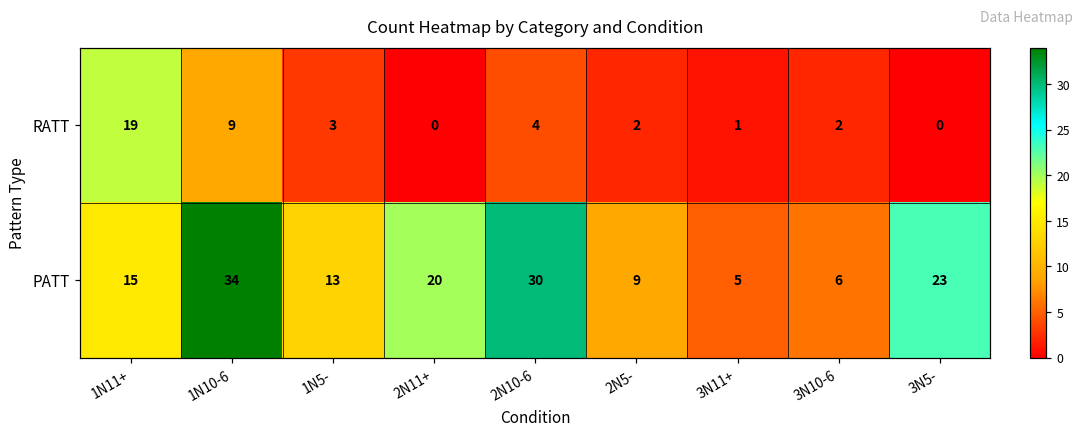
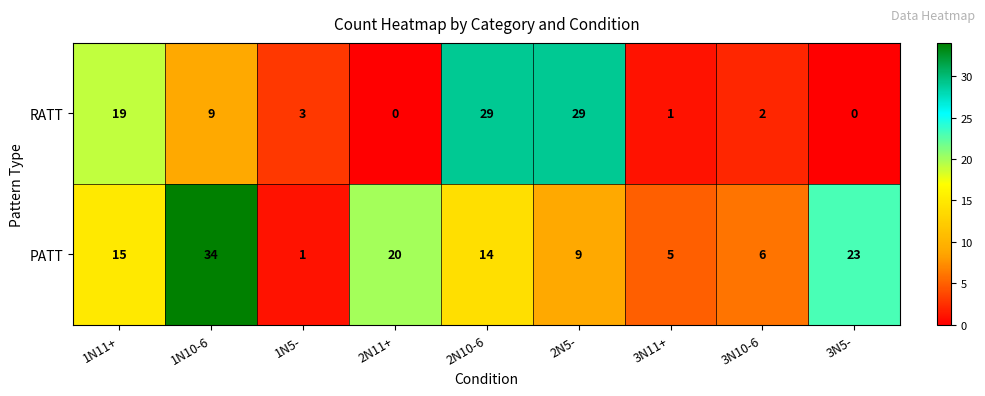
  {
    "RATT": {
      "1N11+": 19,
      "1N10-6": 9,
      "1N5-": 3,
      "2N11+": 0,
-     "2N10-6": 4,
-     "2N5-": 2,
+     "2N10-6": 29,
+     "2N5-": 29,
      "3N11+": 1,
      "3N10-6": 2,
      "3N5-": 0
    },
    "PATT": {
      "1N11+": 15,
      "1N10-6": 34,
-     "1N5-": 13,
+     "1N5-": 1,
      "2N11+": 20,
-     "2N10-6": 30,
+     "2N10-6": 14,
      "2N5-": 9,
      "3N11+": 5,
      "3N10-6": 6,
      "3N5-": 23
    }
  }
